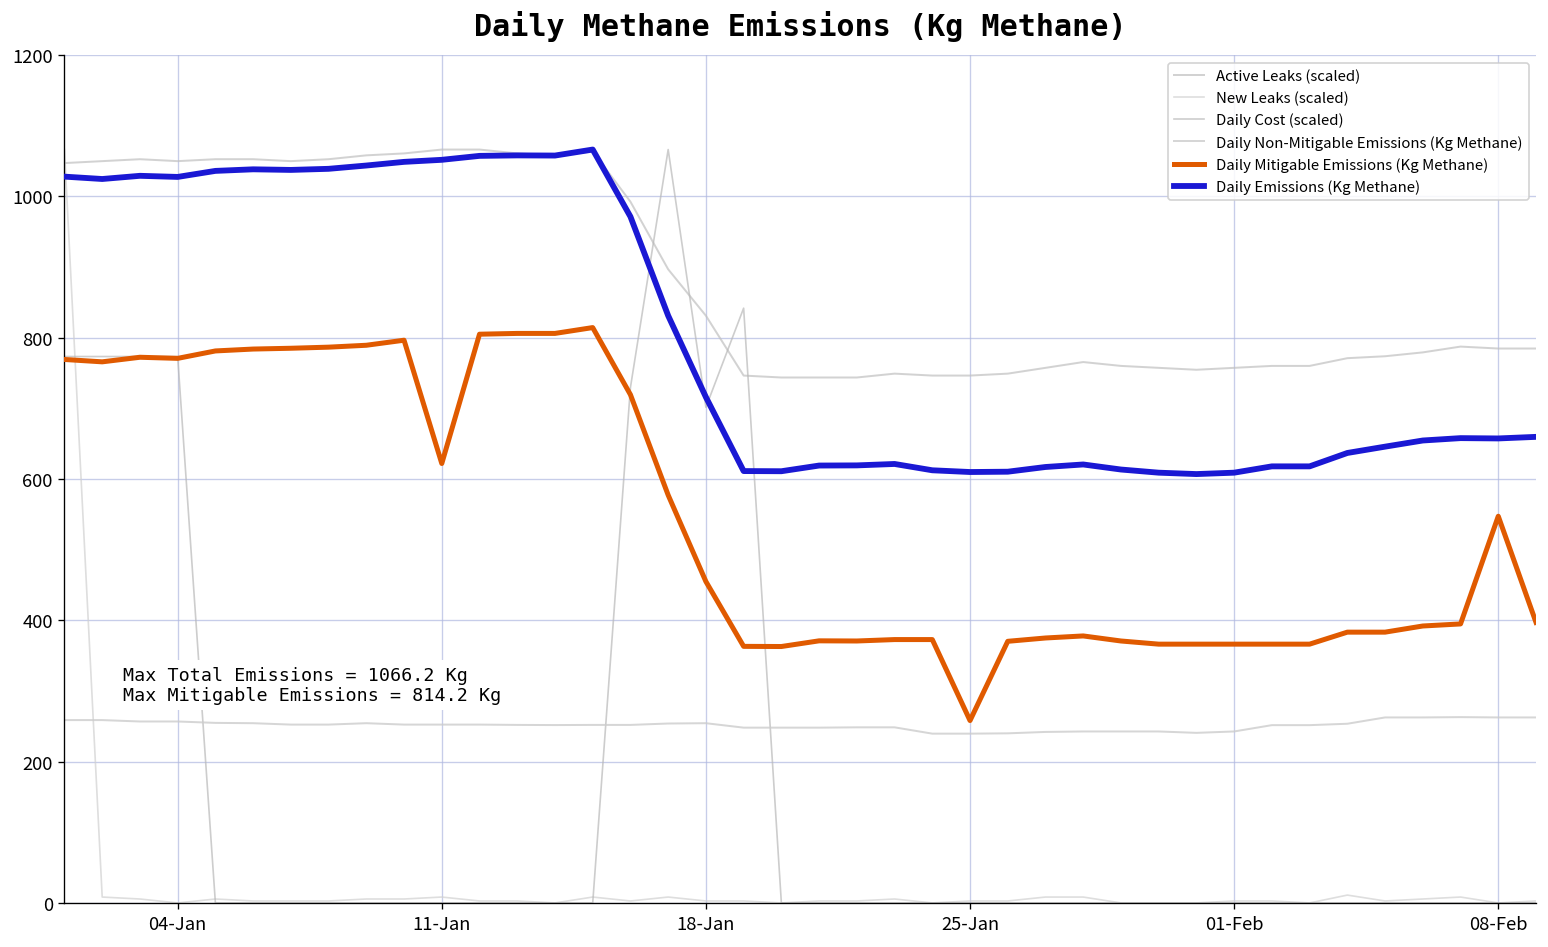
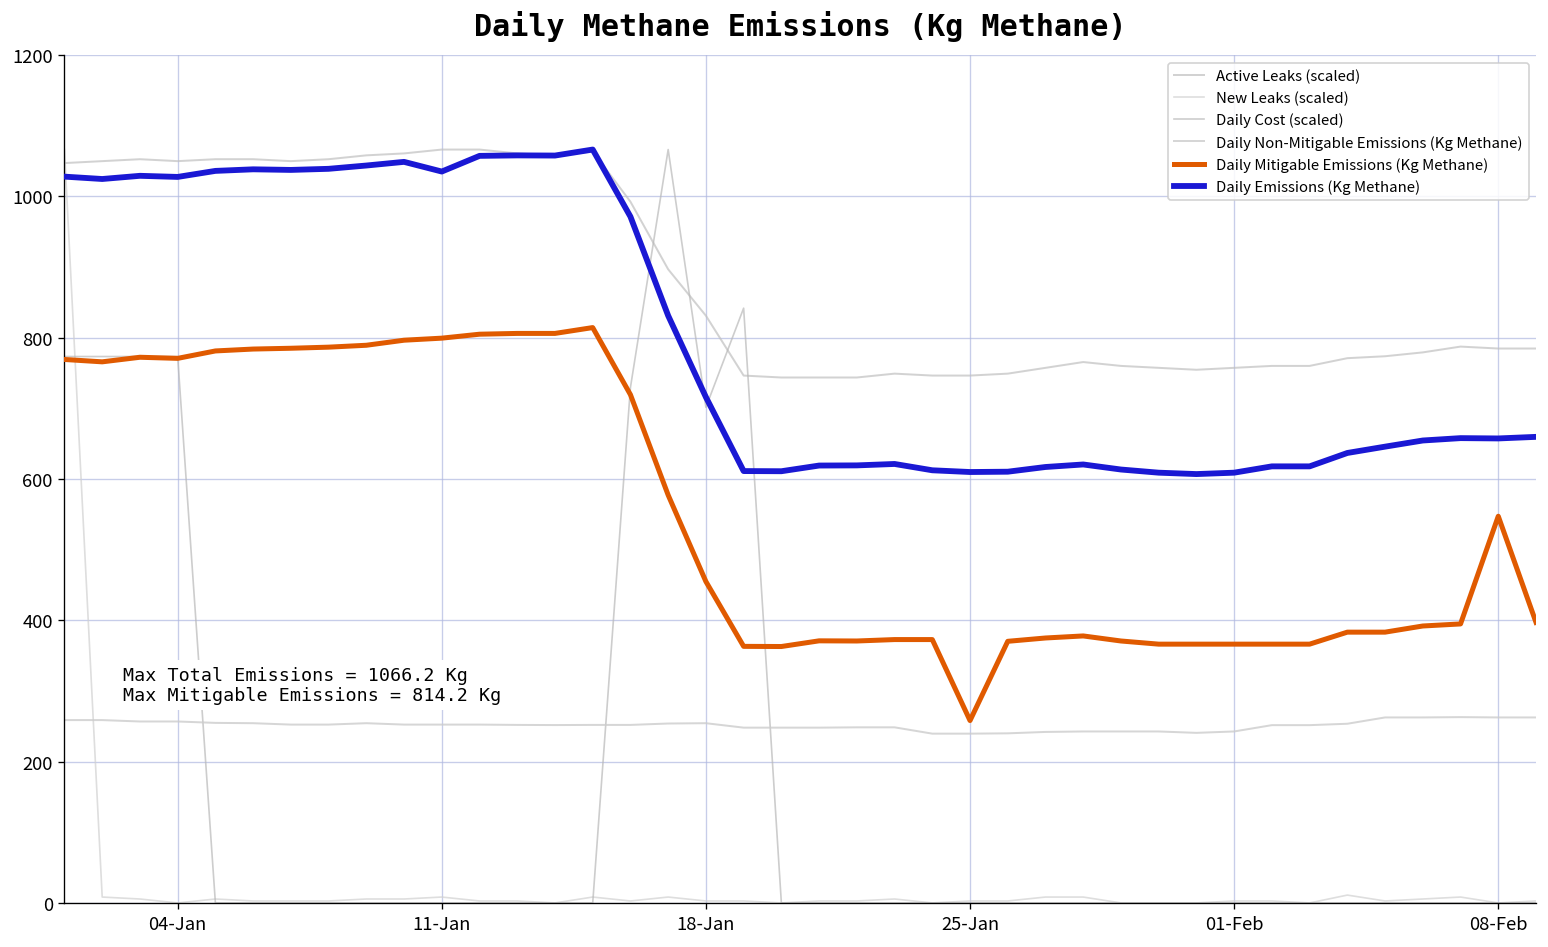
  {
    "Daily Mitigable Emissions (Kg Methane)": {
-     "11-Jan": 620,
+     "11-Jan": 800,
      "18-Jan": 450,
      "25-Jan": 260,
      "01-Feb": 370,
      "08-Feb": 550
    },
    "Daily Emissions (Kg Methane)": {
      "04-Jan": 1030,
-     "11-Jan": 1050,
+     "11-Jan": 1040,
      "18-Jan": 720,
      "25-Jan": 610,
      "01-Feb": 610,
      "08-Feb": 660
    }
  }
